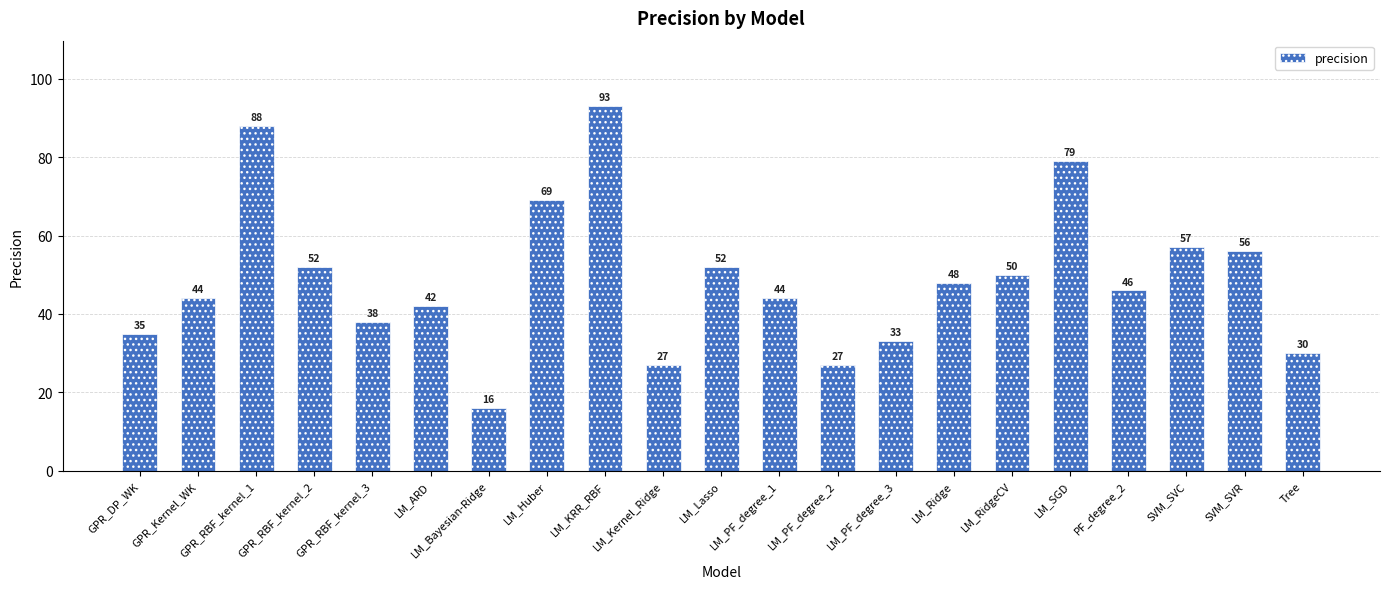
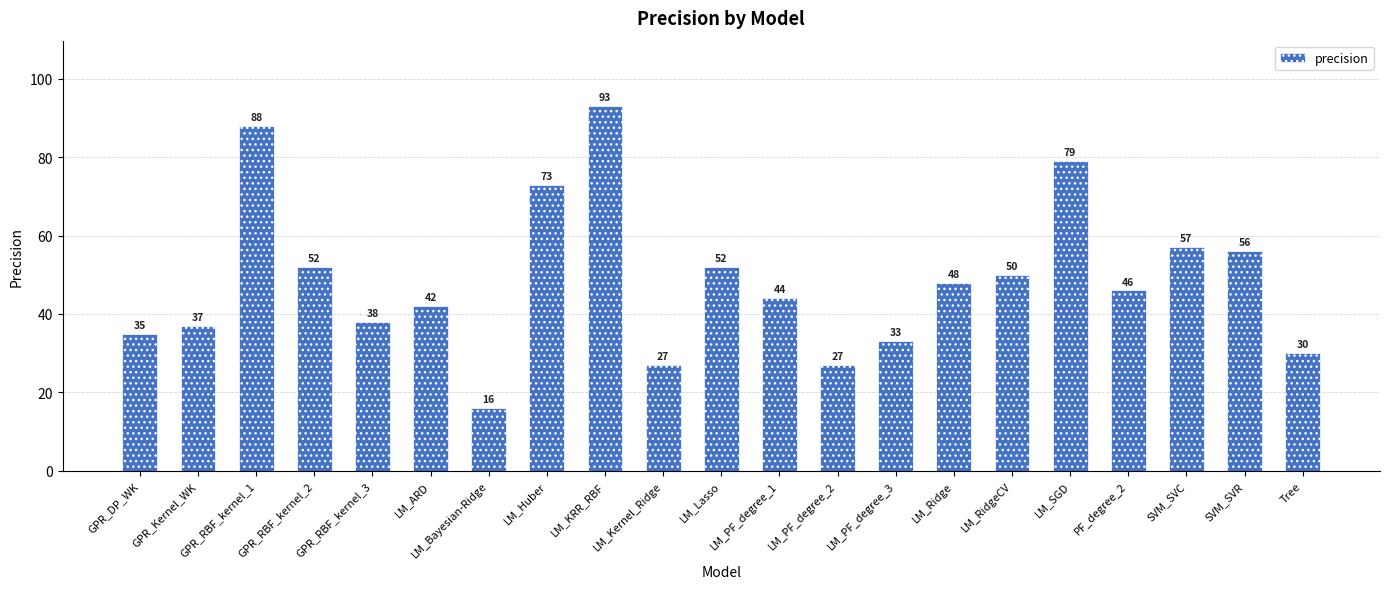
  {
    "GPR_DP_WK": 35,
-   "GPR_Kernel_WK": 44,
+   "GPR_Kernel_WK": 37,
    "GPR_RBF_kernel_1": 88,
    "GPR_RBF_kernel_2": 52,
    "GPR_RBF_kernel_3": 38,
    "LM_ARD": 42,
    "LM_Bayesian-Ridge": 16,
-   "LM_Huber": 69,
+   "LM_Huber": 73,
    "LM_KRR_RBF": 93,
    "LM_Kernel_Ridge": 27,
    "LM_Lasso": 52,
    "LM_PF_degree_1": 44,
    "LM_PF_degree_2": 27,
    "LM_PF_degree_3": 33,
    "LM_Ridge": 48,
    "LM_RidgeCV": 50,
    "LM_SGD": 79,
    "PF_degree_2": 46,
    "SVM_SVC": 57,
    "SVM_SVR": 56,
    "Tree": 30
  }
